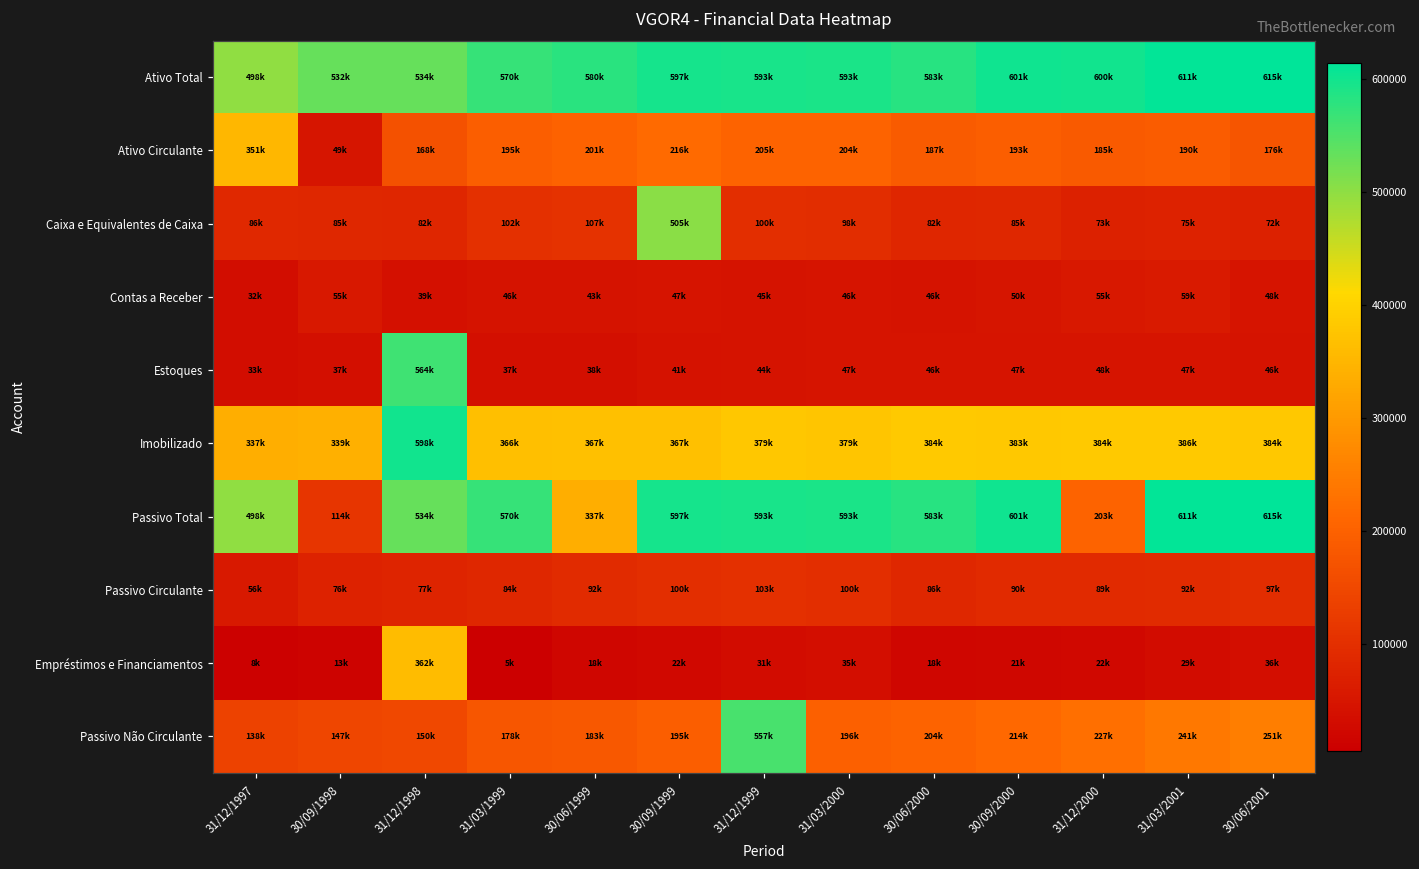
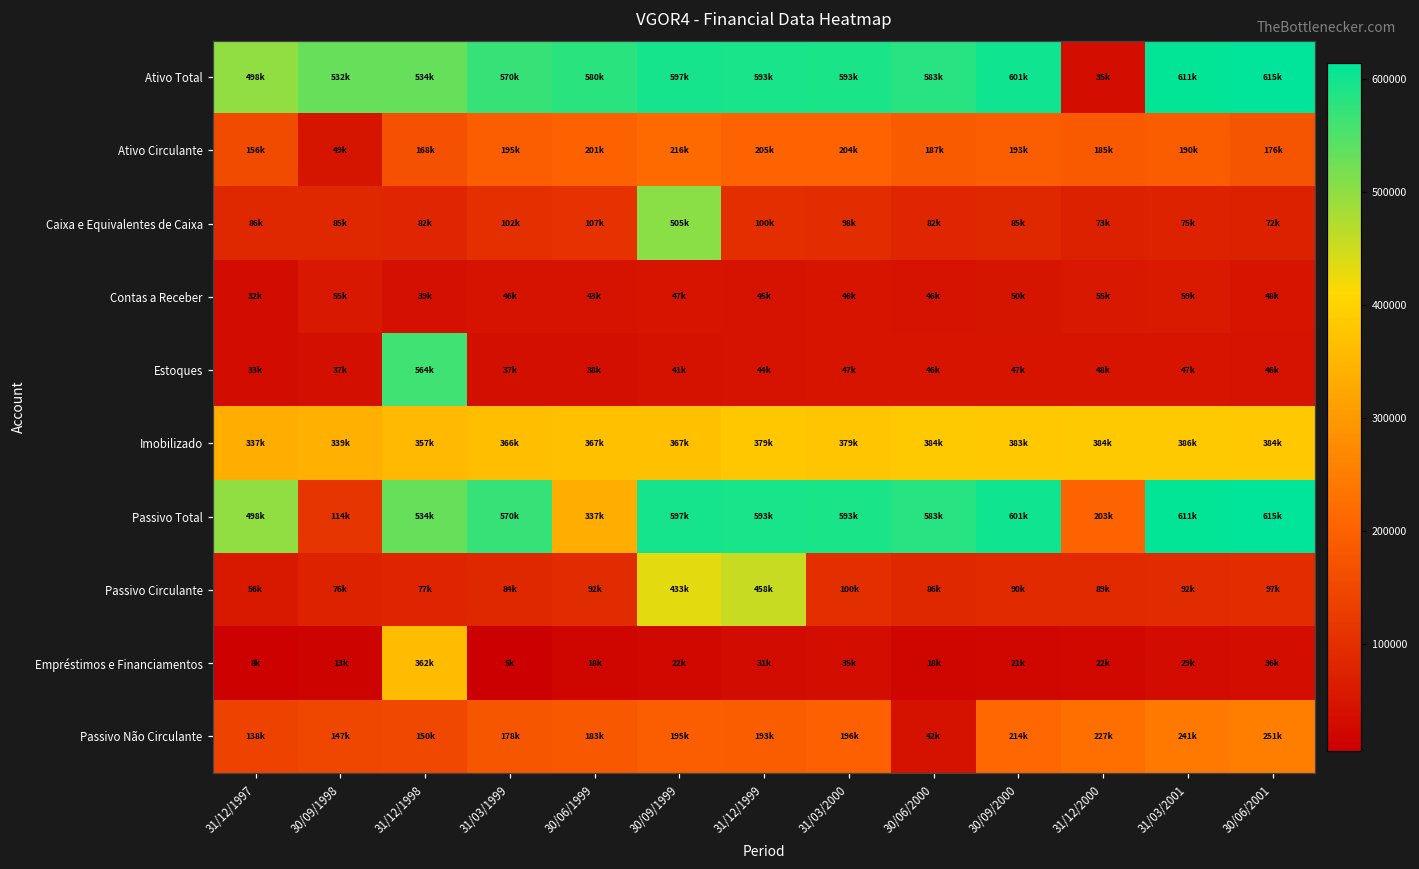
  {
    "Ativo Total": {
      "31/12/1997": "498k",
      "30/09/1998": "532k",
      "31/12/1998": "534k",
      "31/03/1999": "570k",
      "30/06/1999": "580k",
      "30/09/1999": "597k",
      "31/12/1999": "593k",
      "31/03/2000": "593k",
      "30/06/2000": "583k",
      "30/09/2000": "601k",
-     "31/12/2000": "600k",
+     "31/12/2000": "35k",
      "31/03/2001": "611k",
      "30/06/2001": "615k"
    },
    "Ativo Circulante": {
-     "31/12/1997": "351k",
+     "31/12/1997": "156k",
      "30/09/1998": "49k",
      "31/12/1998": "168k",
      "31/03/1999": "195k",
      "30/06/1999": "201k",
      "30/09/1999": "216k",
      "31/12/1999": "205k",
      "31/03/2000": "204k",
      "30/06/2000": "187k",
      "30/09/2000": "193k",
      "31/12/2000": "185k",
      "31/03/2001": "190k",
      "30/06/2001": "176k"
    },
    "Caixa e Equivalentes de Caixa": {
      "31/12/1997": "86k",
      "30/09/1998": "85k",
      "31/12/1998": "82k",
      "31/03/1999": "102k",
      "30/06/1999": "107k",
      "30/09/1999": "505k",
      "31/12/1999": "100k",
      "31/03/2000": "98k",
      "30/06/2000": "82k",
      "30/09/2000": "85k",
      "31/12/2000": "73k",
      "31/03/2001": "75k",
      "30/06/2001": "72k"
    },
    "Contas a Receber": {
      "31/12/1997": "32k",
      "30/09/1998": "55k",
      "31/12/1998": "39k",
      "31/03/1999": "46k",
      "30/06/1999": "43k",
      "30/09/1999": "47k",
      "31/12/1999": "45k",
      "31/03/2000": "46k",
      "30/06/2000": "46k",
      "30/09/2000": "50k",
      "31/12/2000": "55k",
      "31/03/2001": "59k",
      "30/06/2001": "48k"
    },
    "Estoques": {
      "31/12/1997": "33k",
      "30/09/1998": "37k",
      "31/12/1998": "564k",
      "31/03/1999": "37k",
      "30/06/1999": "38k",
      "30/09/1999": "41k",
      "31/12/1999": "44k",
      "31/03/2000": "47k",
      "30/06/2000": "46k",
      "30/09/2000": "47k",
      "31/12/2000": "48k",
      "31/03/2001": "47k",
      "30/06/2001": "46k"
    },
    "Imobilizado": {
      "31/12/1997": "337k",
      "30/09/1998": "339k",
-     "31/12/1998": "598k",
+     "31/12/1998": "357k",
      "31/03/1999": "366k",
      "30/06/1999": "367k",
      "30/09/1999": "367k",
      "31/12/1999": "379k",
      "31/03/2000": "379k",
      "30/06/2000": "384k",
      "30/09/2000": "383k",
      "31/12/2000": "384k",
      "31/03/2001": "386k",
      "30/06/2001": "384k"
    },
    "Passivo Total": {
      "31/12/1997": "498k",
      "30/09/1998": "114k",
      "31/12/1998": "534k",
      "31/03/1999": "570k",
      "30/06/1999": "337k",
      "30/09/1999": "597k",
      "31/12/1999": "593k",
      "31/03/2000": "593k",
      "30/06/2000": "583k",
      "30/09/2000": "601k",
      "31/12/2000": "203k",
      "31/03/2001": "611k",
      "30/06/2001": "615k"
    },
    "Passivo Circulante": {
      "31/12/1997": "56k",
      "30/09/1998": "76k",
      "31/12/1998": "77k",
      "31/03/1999": "84k",
      "30/06/1999": "92k",
-     "30/09/1999": "100k",
-     "31/12/1999": "103k",
+     "30/09/1999": "433k",
+     "31/12/1999": "458k",
      "31/03/2000": "100k",
      "30/06/2000": "86k",
      "30/09/2000": "90k",
      "31/12/2000": "89k",
      "31/03/2001": "92k",
      "30/06/2001": "97k"
    },
    "Empréstimos e Financiamentos": {
      "31/12/1997": "8k",
      "30/09/1998": "13k",
      "31/12/1998": "362k",
      "31/03/1999": "5k",
      "30/06/1999": "18k",
      "30/09/1999": "22k",
      "31/12/1999": "31k",
      "31/03/2000": "35k",
      "30/06/2000": "18k",
      "30/09/2000": "21k",
      "31/12/2000": "22k",
      "31/03/2001": "29k",
      "30/06/2001": "36k"
    },
    "Passivo Não Circulante": {
      "31/12/1997": "138k",
      "30/09/1998": "147k",
      "31/12/1998": "150k",
      "31/03/1999": "178k",
      "30/06/1999": "183k",
      "30/09/1999": "195k",
-     "31/12/1999": "557k",
+     "31/12/1999": "193k",
      "31/03/2000": "196k",
-     "30/06/2000": "204k",
+     "30/06/2000": "42k",
      "30/09/2000": "214k",
      "31/12/2000": "227k",
      "31/03/2001": "241k",
      "30/06/2001": "251k"
    }
  }
